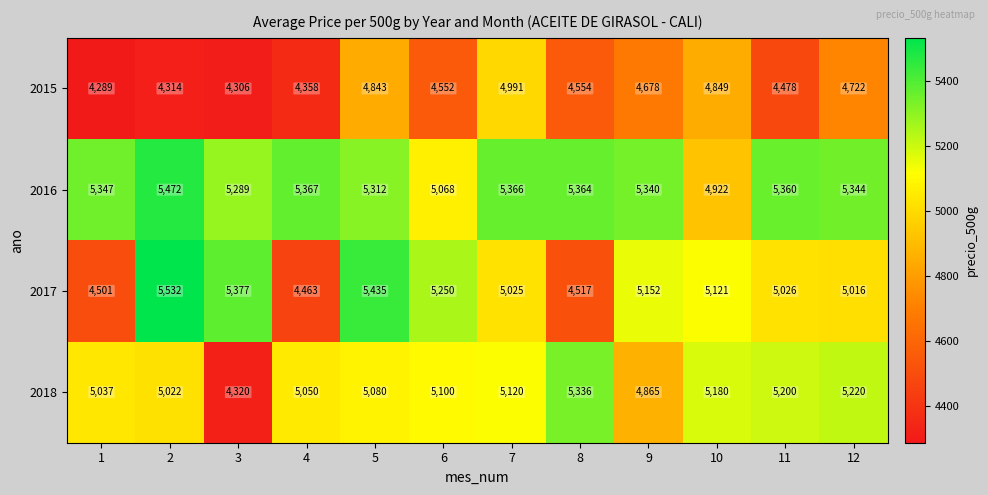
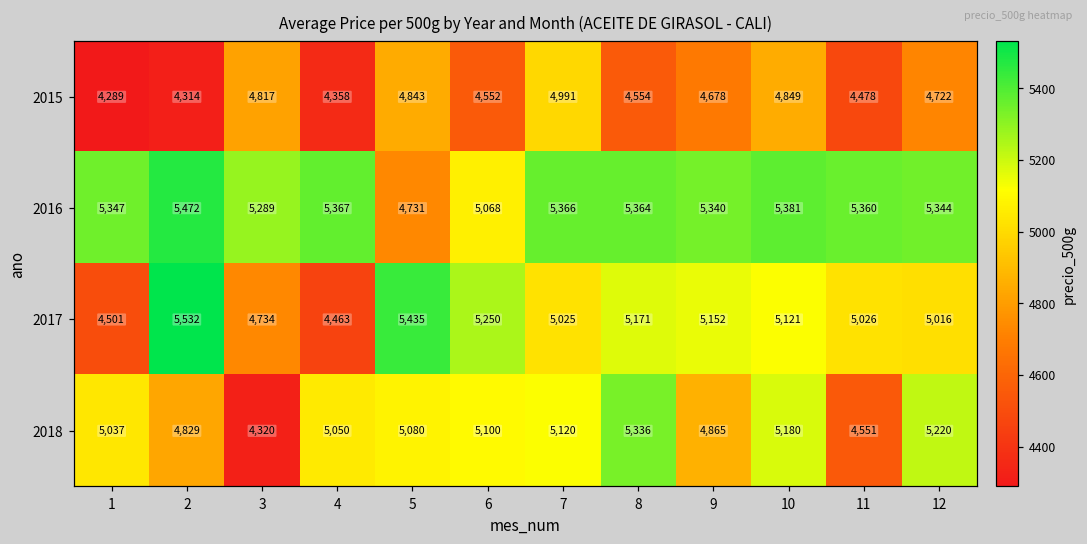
  {
    "2015": {
-     "3": "4,306"
+     "3": "4,817"
    },
    "2016": {
-     "5": "5,312",
-     "10": "4,922"
+     "5": "4,731",
+     "10": "5,381"
    },
    "2017": {
-     "3": "5,377",
-     "8": "4,517"
+     "3": "4,734",
+     "8": "5,171"
    },
    "2018": {
-     "2": "5,022",
-     "11": "5,200"
+     "2": "4,829",
+     "11": "4,551"
    }
  }
